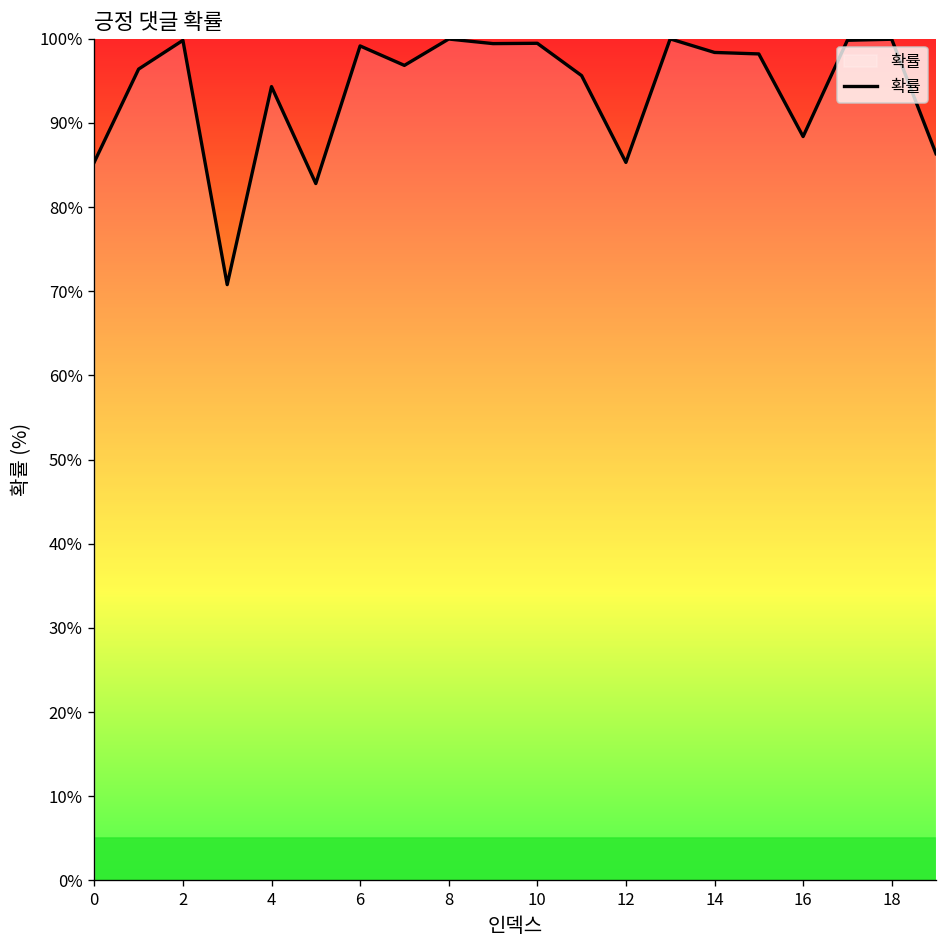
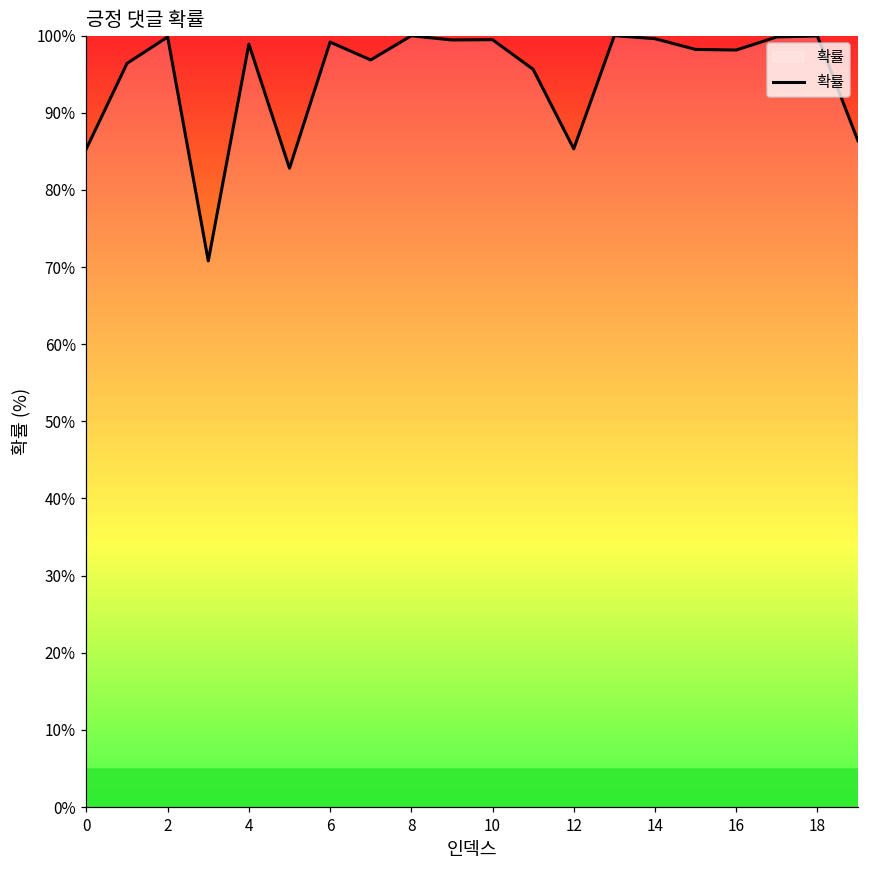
  {
    "0": "85%",
    "2": "100%",
-   "4": "94%",
+   "4": "99%",
    "6": "99%",
    "8": "100%",
    "10": "99%",
    "12": "85%",
-   "14": "98%",
-   "16": "88%",
+   "14": "100%",
+   "16": "98%",
    "18": "100%"
  }
